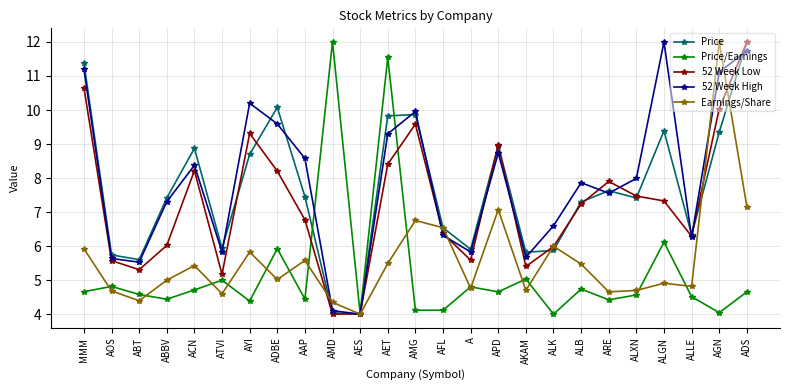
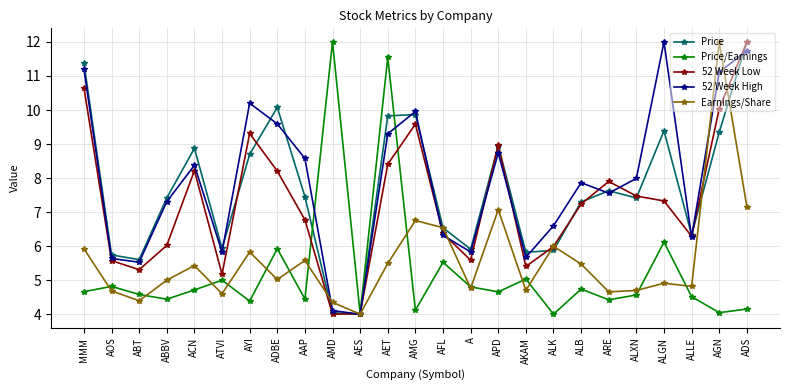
  {
    "Price": {
      "MMM": 11.4,
      "AOS": 5.7,
      "ABT": 5.6,
      "ABBV": 7.4,
      "ACN": 8.9,
      "ATVI": 5.9,
      "AYI": 8.7,
      "ADBE": 10.1,
      "AAP": 7.5,
      "AET": 9.8,
      "AMG": 9.9,
      "A": 5.9,
      "AKAM": 5.8,
      "ALK": 5.9,
      "ALGN": 9.4,
      "AGN": 9.3
    },
    "Price/Earnings": {
      "MMM": 4.7,
      "AOS": 4.8,
      "ABT": 4.6,
      "ABBV": 4.4,
      "ACN": 4.7,
      "ATVI": 5.0,
      "AYI": 4.4,
      "ADBE": 5.9,
      "AAP": 4.4,
      "AMD": 12.0,
      "AET": 11.5,
      "AMG": 4.1,
-     "AFL": 4.1,
+     "AFL": 5.5,
      "APD": 4.7,
      "AKAM": 5.0,
      "ALK": 4.0,
      "ALB": 4.7,
      "ARE": 4.4,
      "ALXN": 4.6,
      "ALGN": 6.1,
      "ALLE": 4.5,
      "AGN": 4.0,
-     "ADS": 4.7
+     "ADS": 4.2
    },
    "52 Week Low": {
      "MMM": 10.7,
      "ABT": 5.3,
      "ABBV": 6.0,
      "ACN": 8.2,
      "ATVI": 5.2,
      "AYI": 9.3,
      "ADBE": 8.2,
      "AAP": 6.8,
      "AET": 8.4,
      "AMG": 9.6,
      "A": 5.6,
      "AKAM": 5.4,
      "ARE": 7.9,
      "ALGN": 7.3
    },
    "52 Week High": {
      "MMM": 11.2,
      "ABT": 5.5,
      "ABBV": 7.3,
      "ACN": 8.4,
      "ATVI": 5.8,
      "AYI": 10.2,
      "ADBE": 9.6,
      "AAP": 8.6,
      "AET": 9.3,
      "AMG": 10.0,
      "A": 5.8,
      "APD": 8.7,
      "AKAM": 5.7,
      "ALK": 6.6,
      "ALB": 7.9,
      "ALXN": 8.0,
      "ALGN": 12.0
    },
    "Earnings/Share": {
      "MMM": 5.9,
      "AOS": 4.7,
      "ABT": 4.4,
      "ABBV": 5.0,
      "ACN": 5.4,
      "ATVI": 4.6,
      "AYI": 5.8,
      "ADBE": 5.0,
      "AAP": 5.6,
      "AMD": 4.3,
      "AET": 5.5,
      "AMG": 6.8,
      "APD": 7.1,
      "AKAM": 4.7,
      "ALB": 5.5,
      "ARE": 4.7,
      "ALXN": 4.7,
      "ALGN": 4.9,
      "ALLE": 4.8,
      "ADS": 7.2
    }
  }
